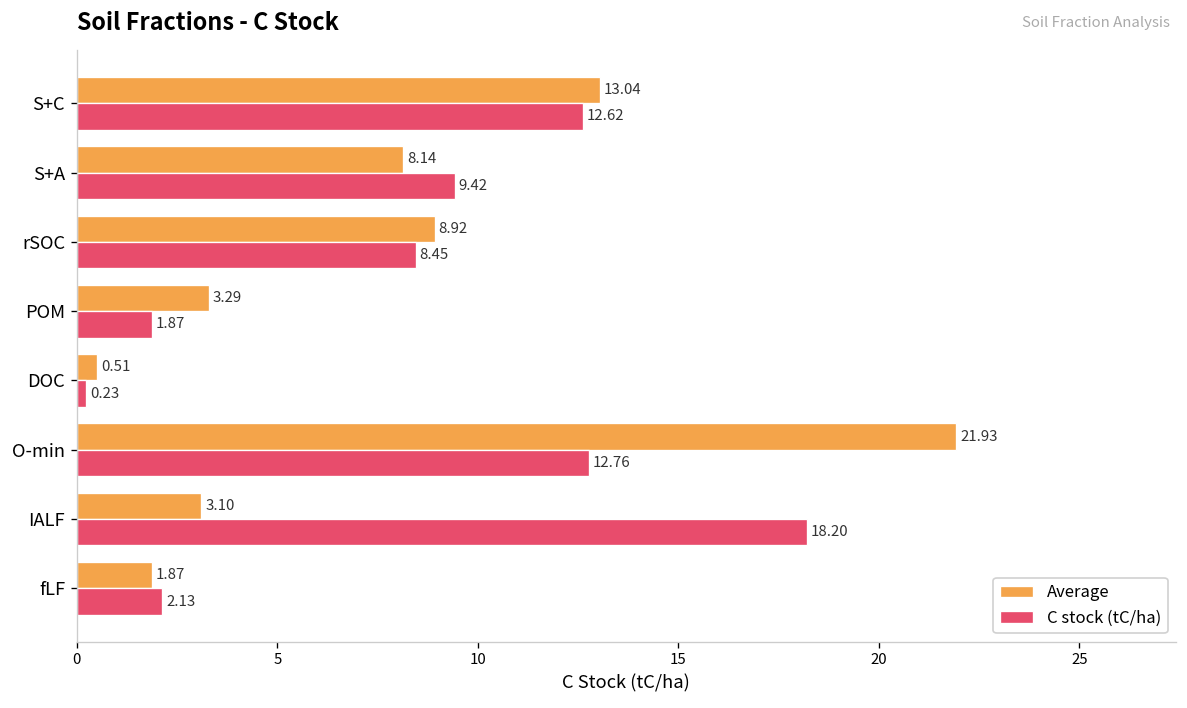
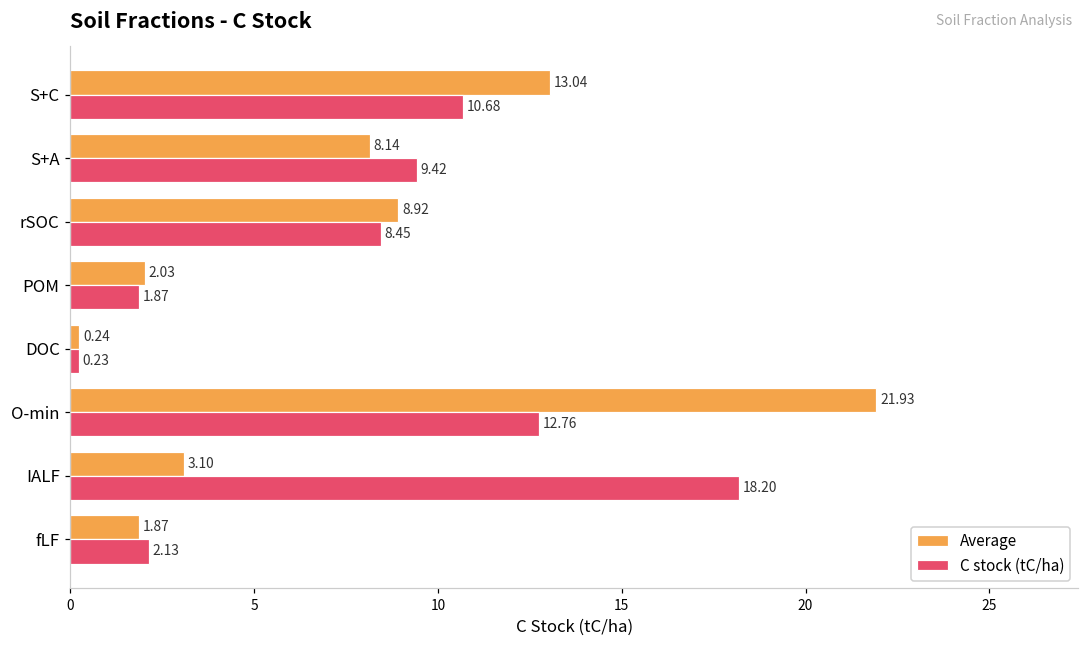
  {
    "Average": {
      "S+C": 13.04,
      "S+A": 8.14,
      "rSOC": 8.92,
-     "POM": 3.29,
-     "DOC": 0.51,
+     "POM": 2.03,
+     "DOC": 0.24,
      "O-min": 21.93,
      "IALF": 3.10,
      "fLF": 1.87
    },
    "C stock (tC/ha)": {
-     "S+C": 12.62,
+     "S+C": 10.68,
      "S+A": 9.42,
      "rSOC": 8.45,
      "POM": 1.87,
      "DOC": 0.23,
      "O-min": 12.76,
      "IALF": 18.20,
      "fLF": 2.13
    }
  }
